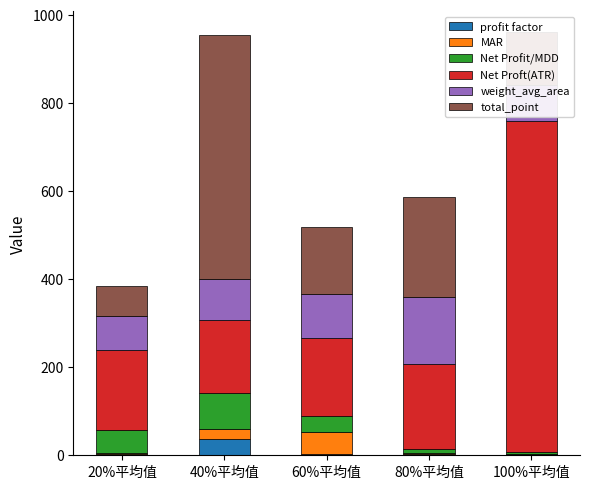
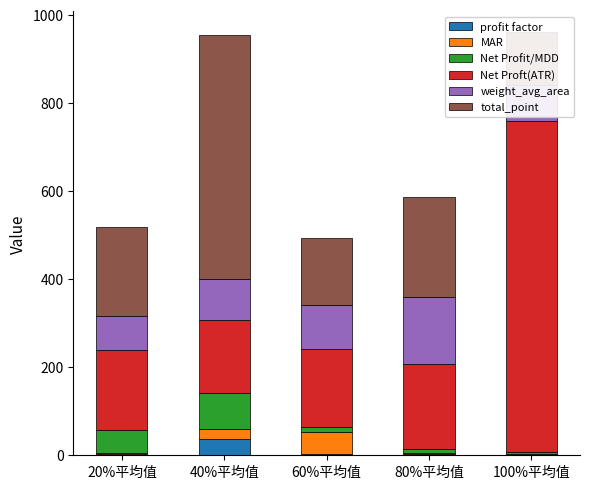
  {
    "profit factor": {
      "40%平均值": 40
    },
    "MAR": {
      "40%平均值": 20,
      "60%平均值": 50
    },
    "Net Profit/MDD": {
      "20%平均值": 50,
      "40%平均值": 80,
-     "60%平均值": 40,
+     "60%平均值": 10,
      "80%平均值": 10
    },
    "Net Proft(ATR)": {
      "20%平均值": 180,
      "40%平均值": 170,
      "60%平均值": 180,
      "80%平均值": 190,
      "100%平均值": 750
    },
    "weight_avg_area": {
      "20%平均值": 80,
      "40%平均值": 90,
      "60%平均值": 100,
      "80%平均值": 150
    },
    "total_point": {
-     "20%平均值": 70,
+     "20%平均值": 200,
      "40%平均值": 550,
      "60%平均值": 150,
      "80%平均值": 230
    }
  }
